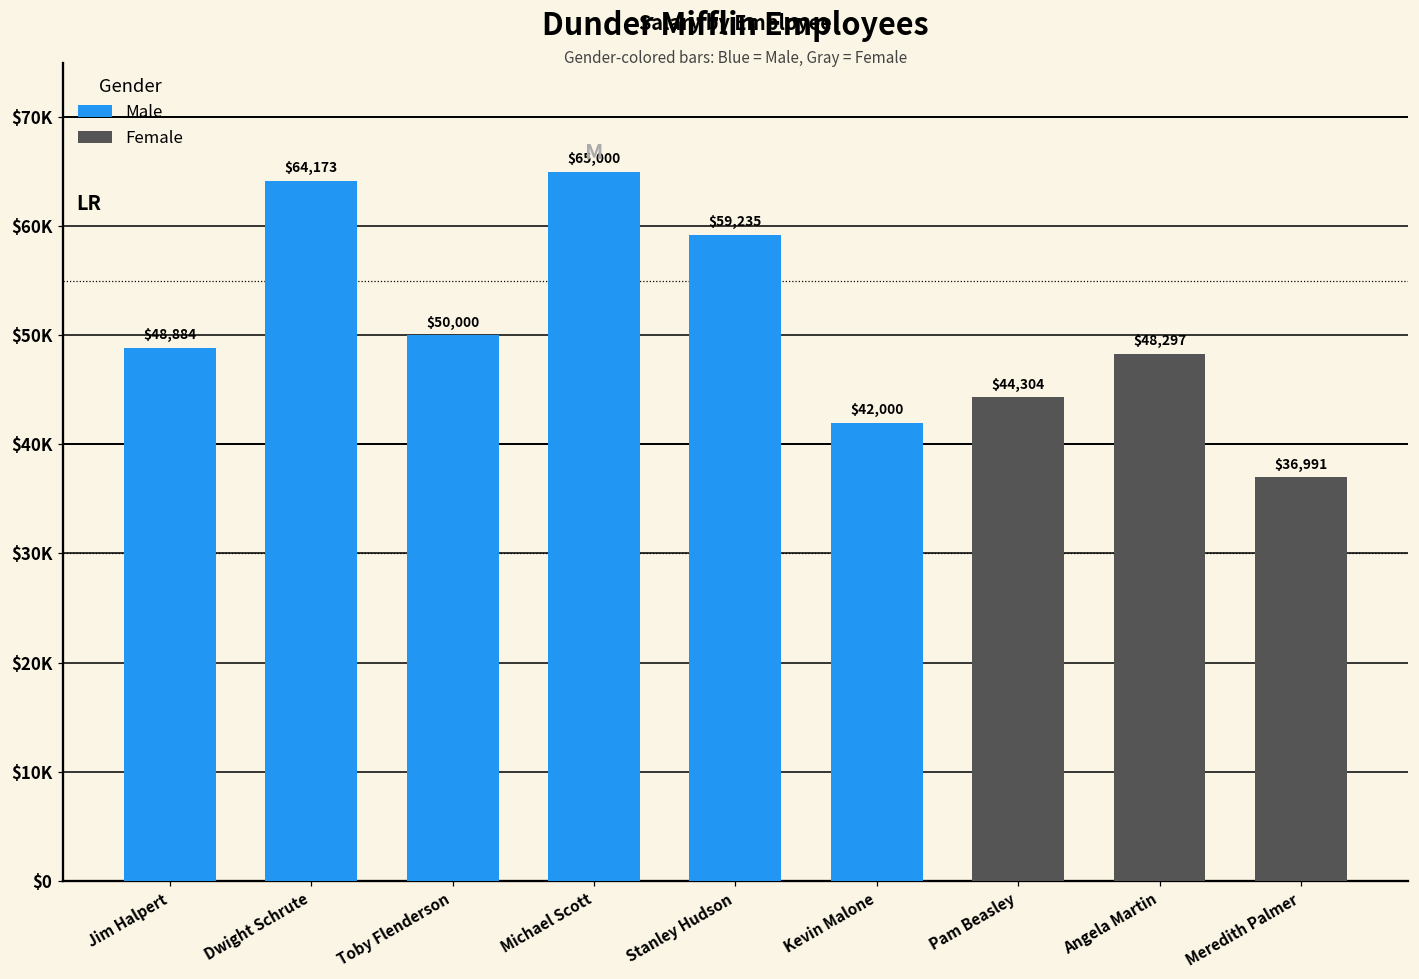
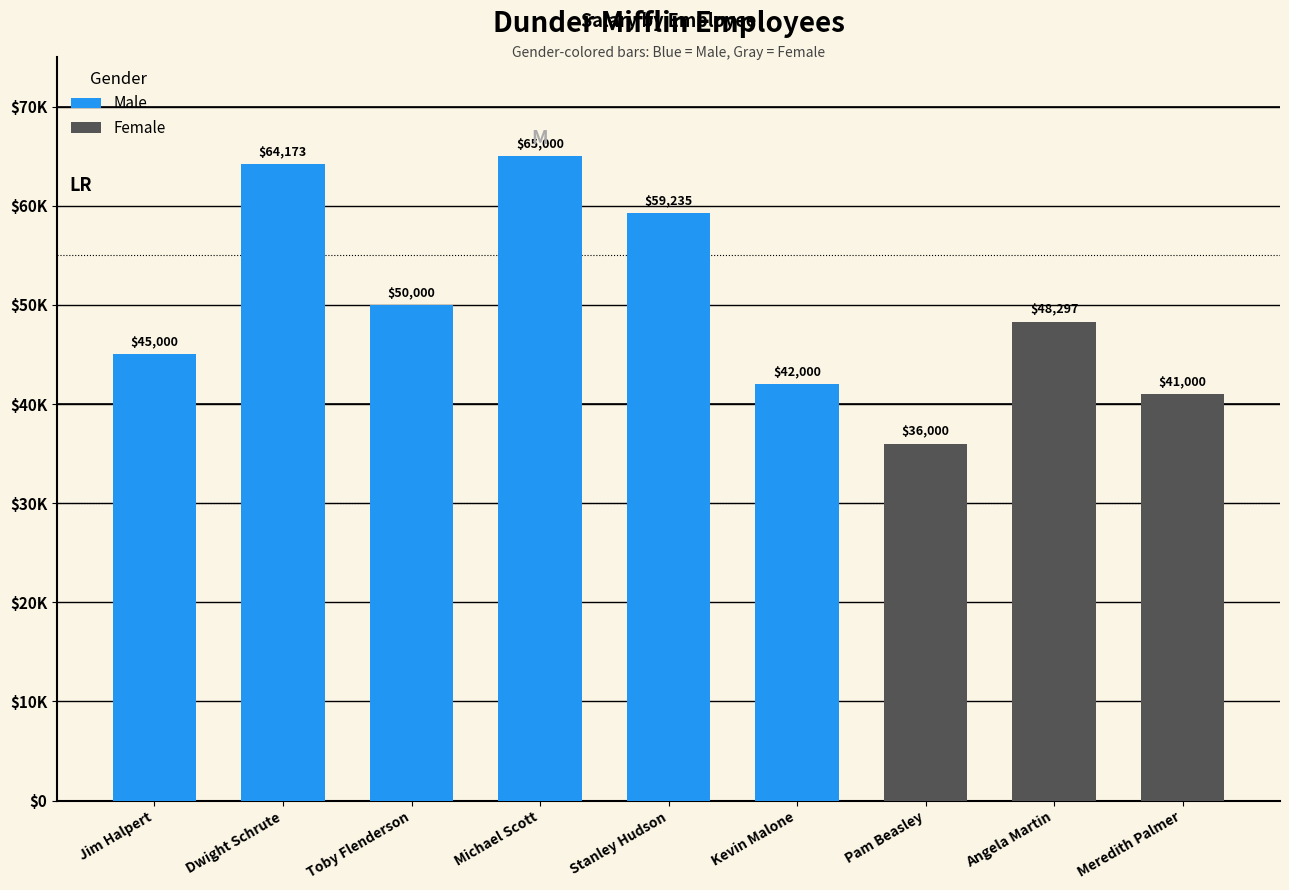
  {
    "Male": {
-     "Jim Halpert": "$48,884",
+     "Jim Halpert": "$45,000",
      "Dwight Schrute": "$64,173",
      "Toby Flenderson": "$50,000",
      "Stanley Hudson": "$59,235",
      "Kevin Malone": "$42,000"
    },
    "Female": {
-     "Pam Beasley": "$44,304",
+     "Pam Beasley": "$36,000",
      "Angela Martin": "$48,297",
-     "Meredith Palmer": "$36,991"
+     "Meredith Palmer": "$41,000"
    }
  }
